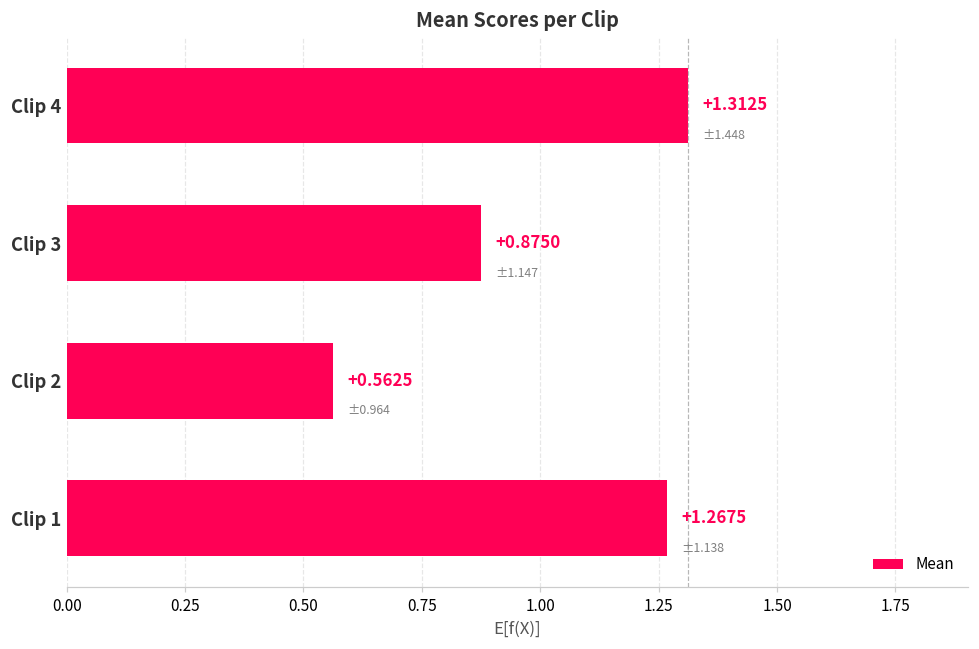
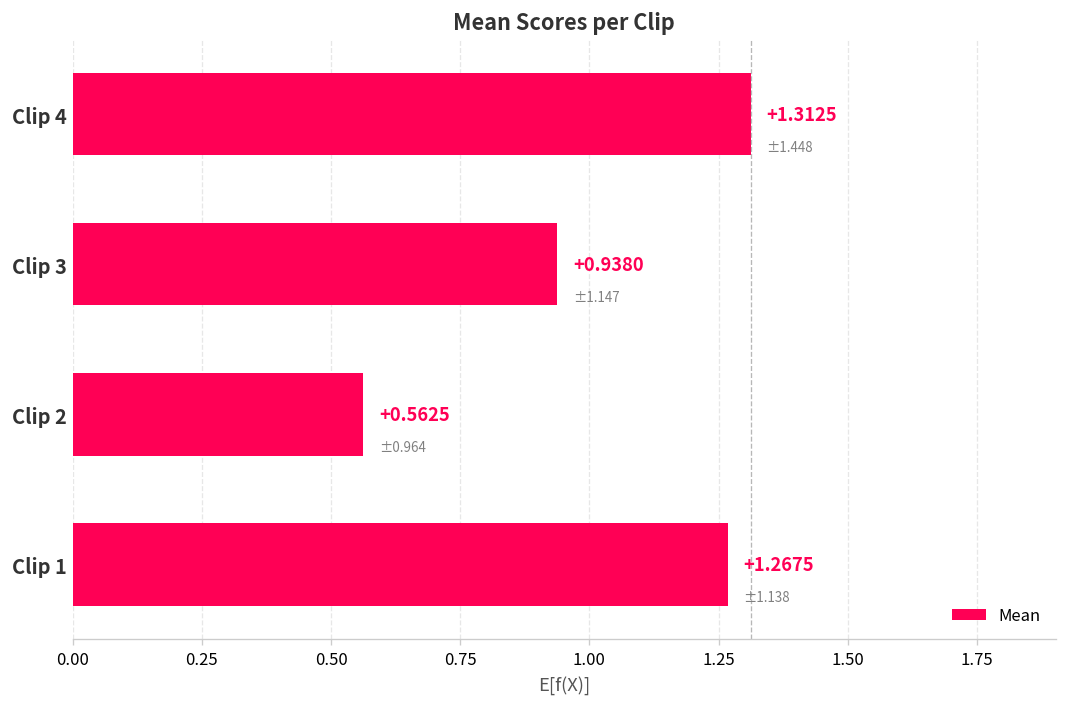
  {
    "Clip 4": "+1.3125",
-   "Clip 3": "+0.8750",
+   "Clip 3": "+0.9380",
    "Clip 2": "+0.5625",
    "Clip 1": "+1.2675"
  }
